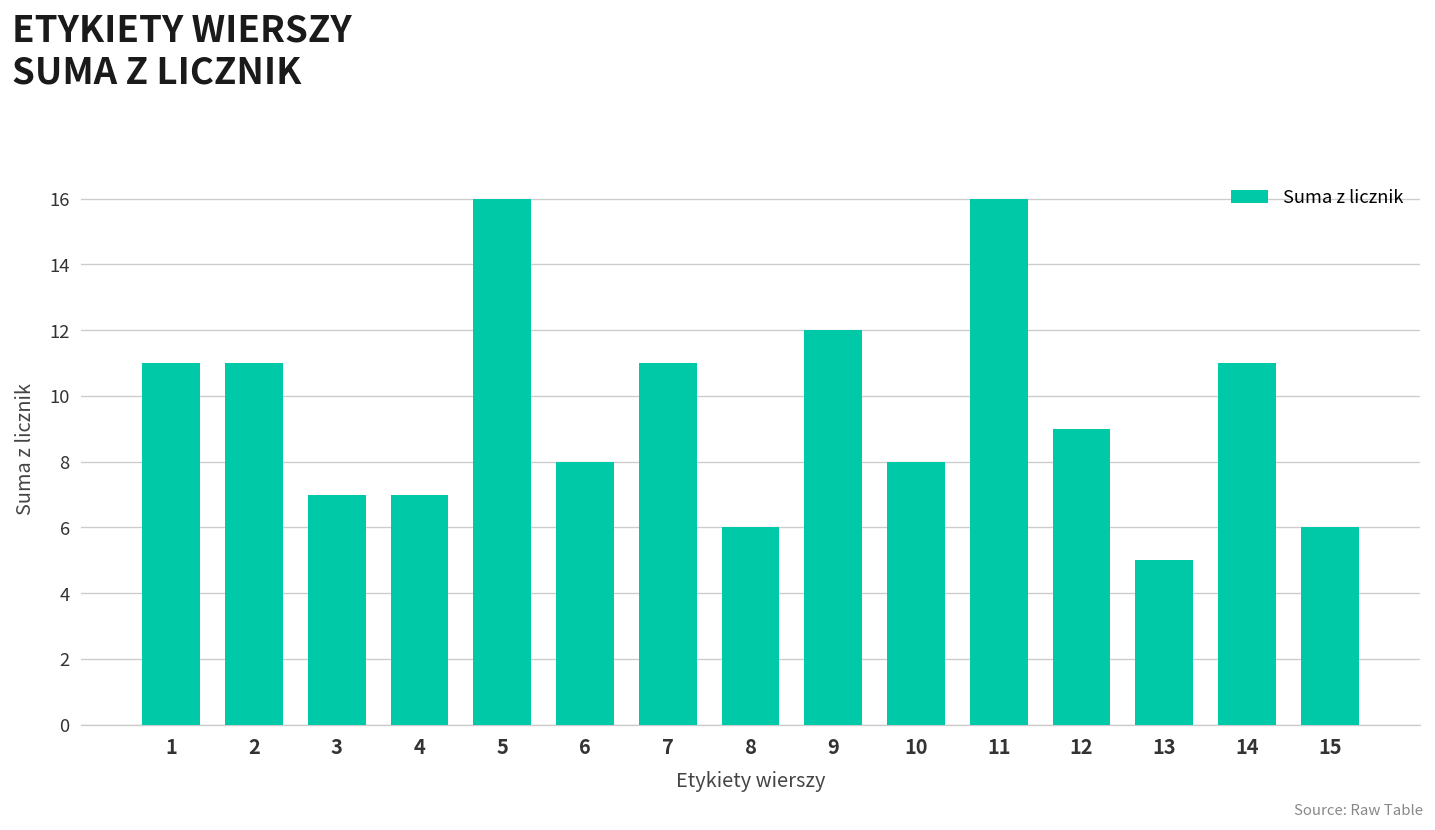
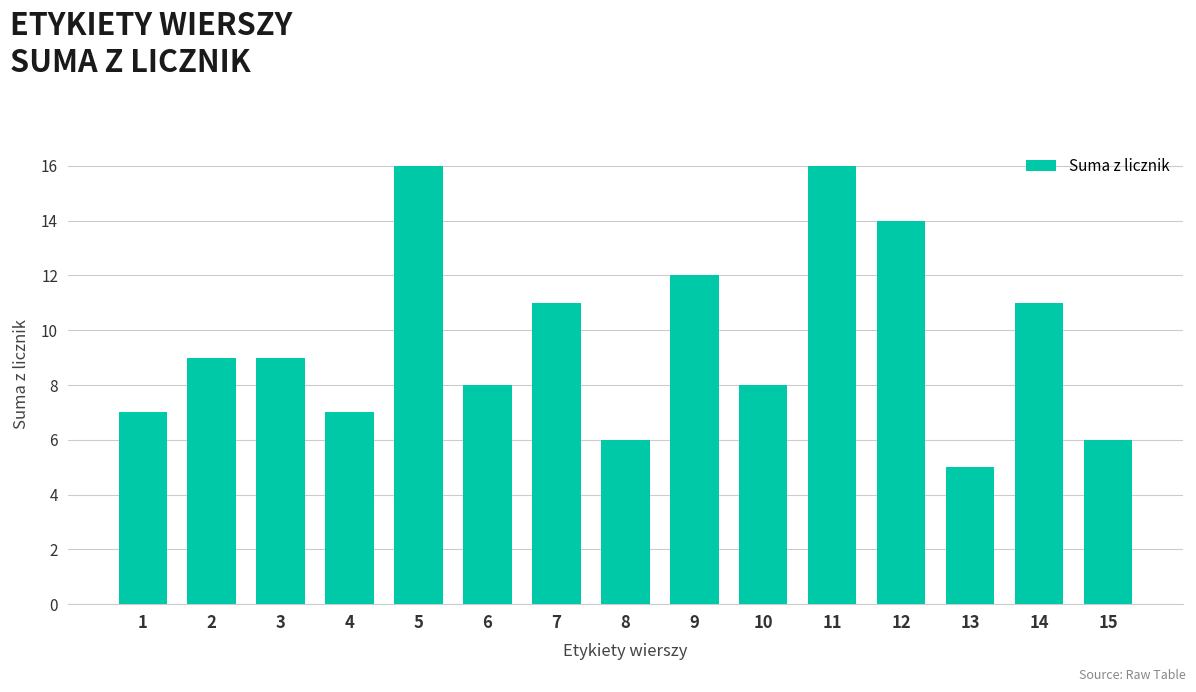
  {
-   "1": 11,
-   "2": 11,
-   "3": 7,
+   "1": 7,
+   "2": 9,
+   "3": 9,
    "4": 7,
    "5": 16,
    "6": 8,
    "7": 11,
    "8": 6,
    "9": 12,
    "10": 8,
    "11": 16,
-   "12": 9,
+   "12": 14,
    "13": 5,
    "14": 11,
    "15": 6
  }
